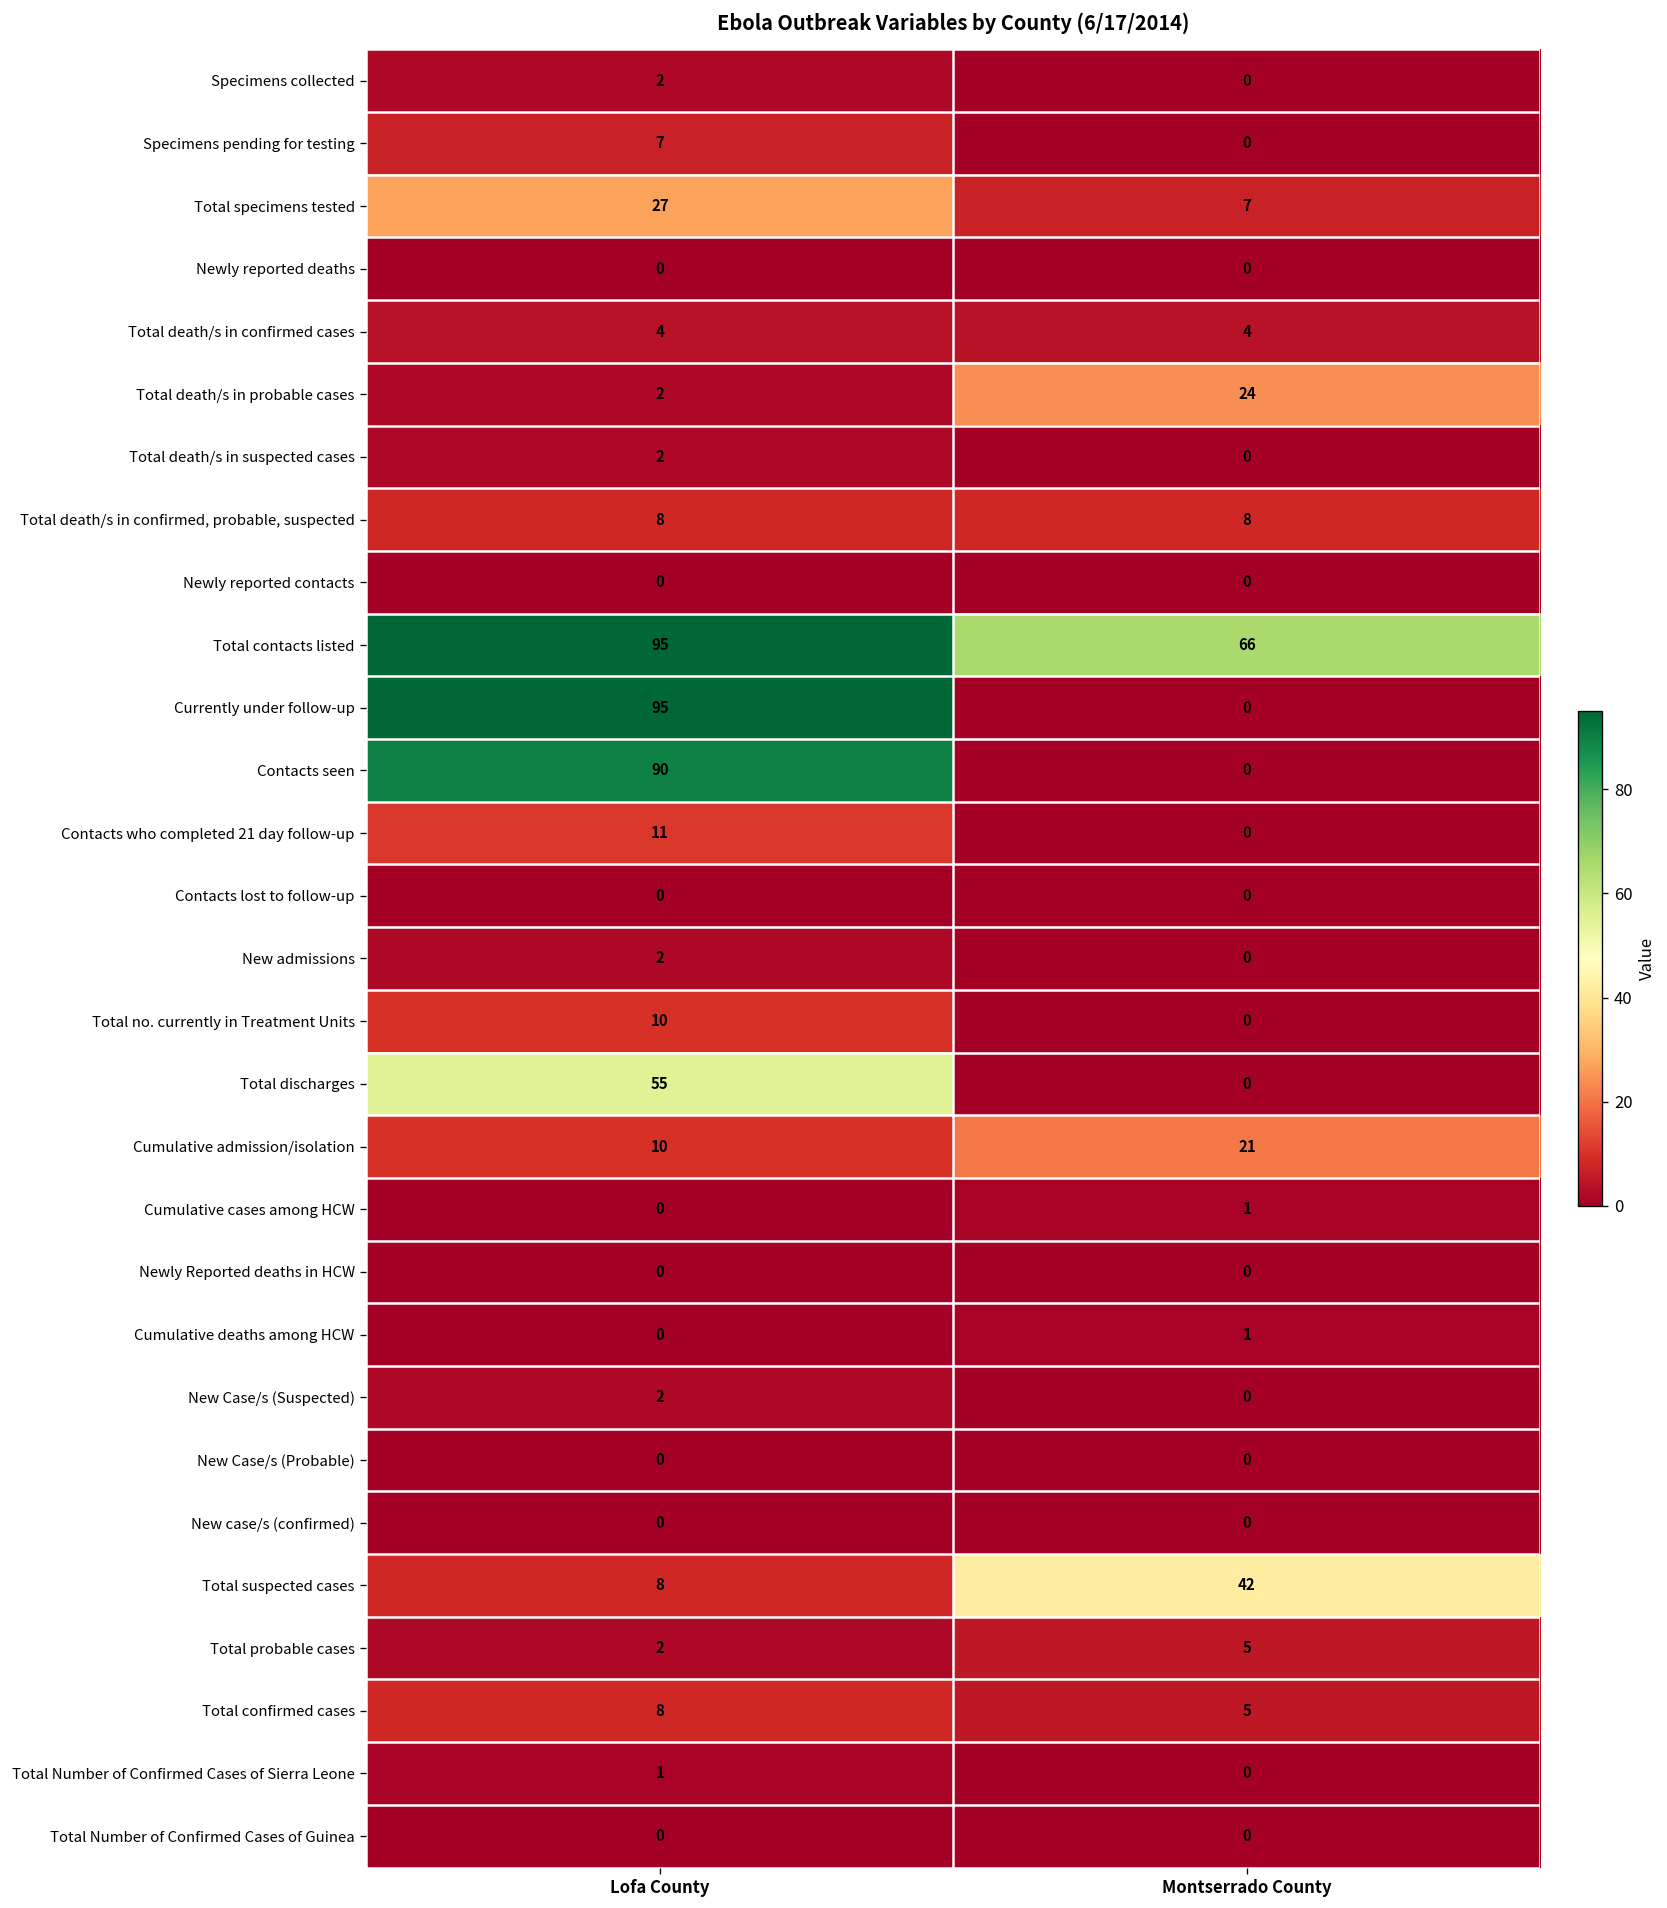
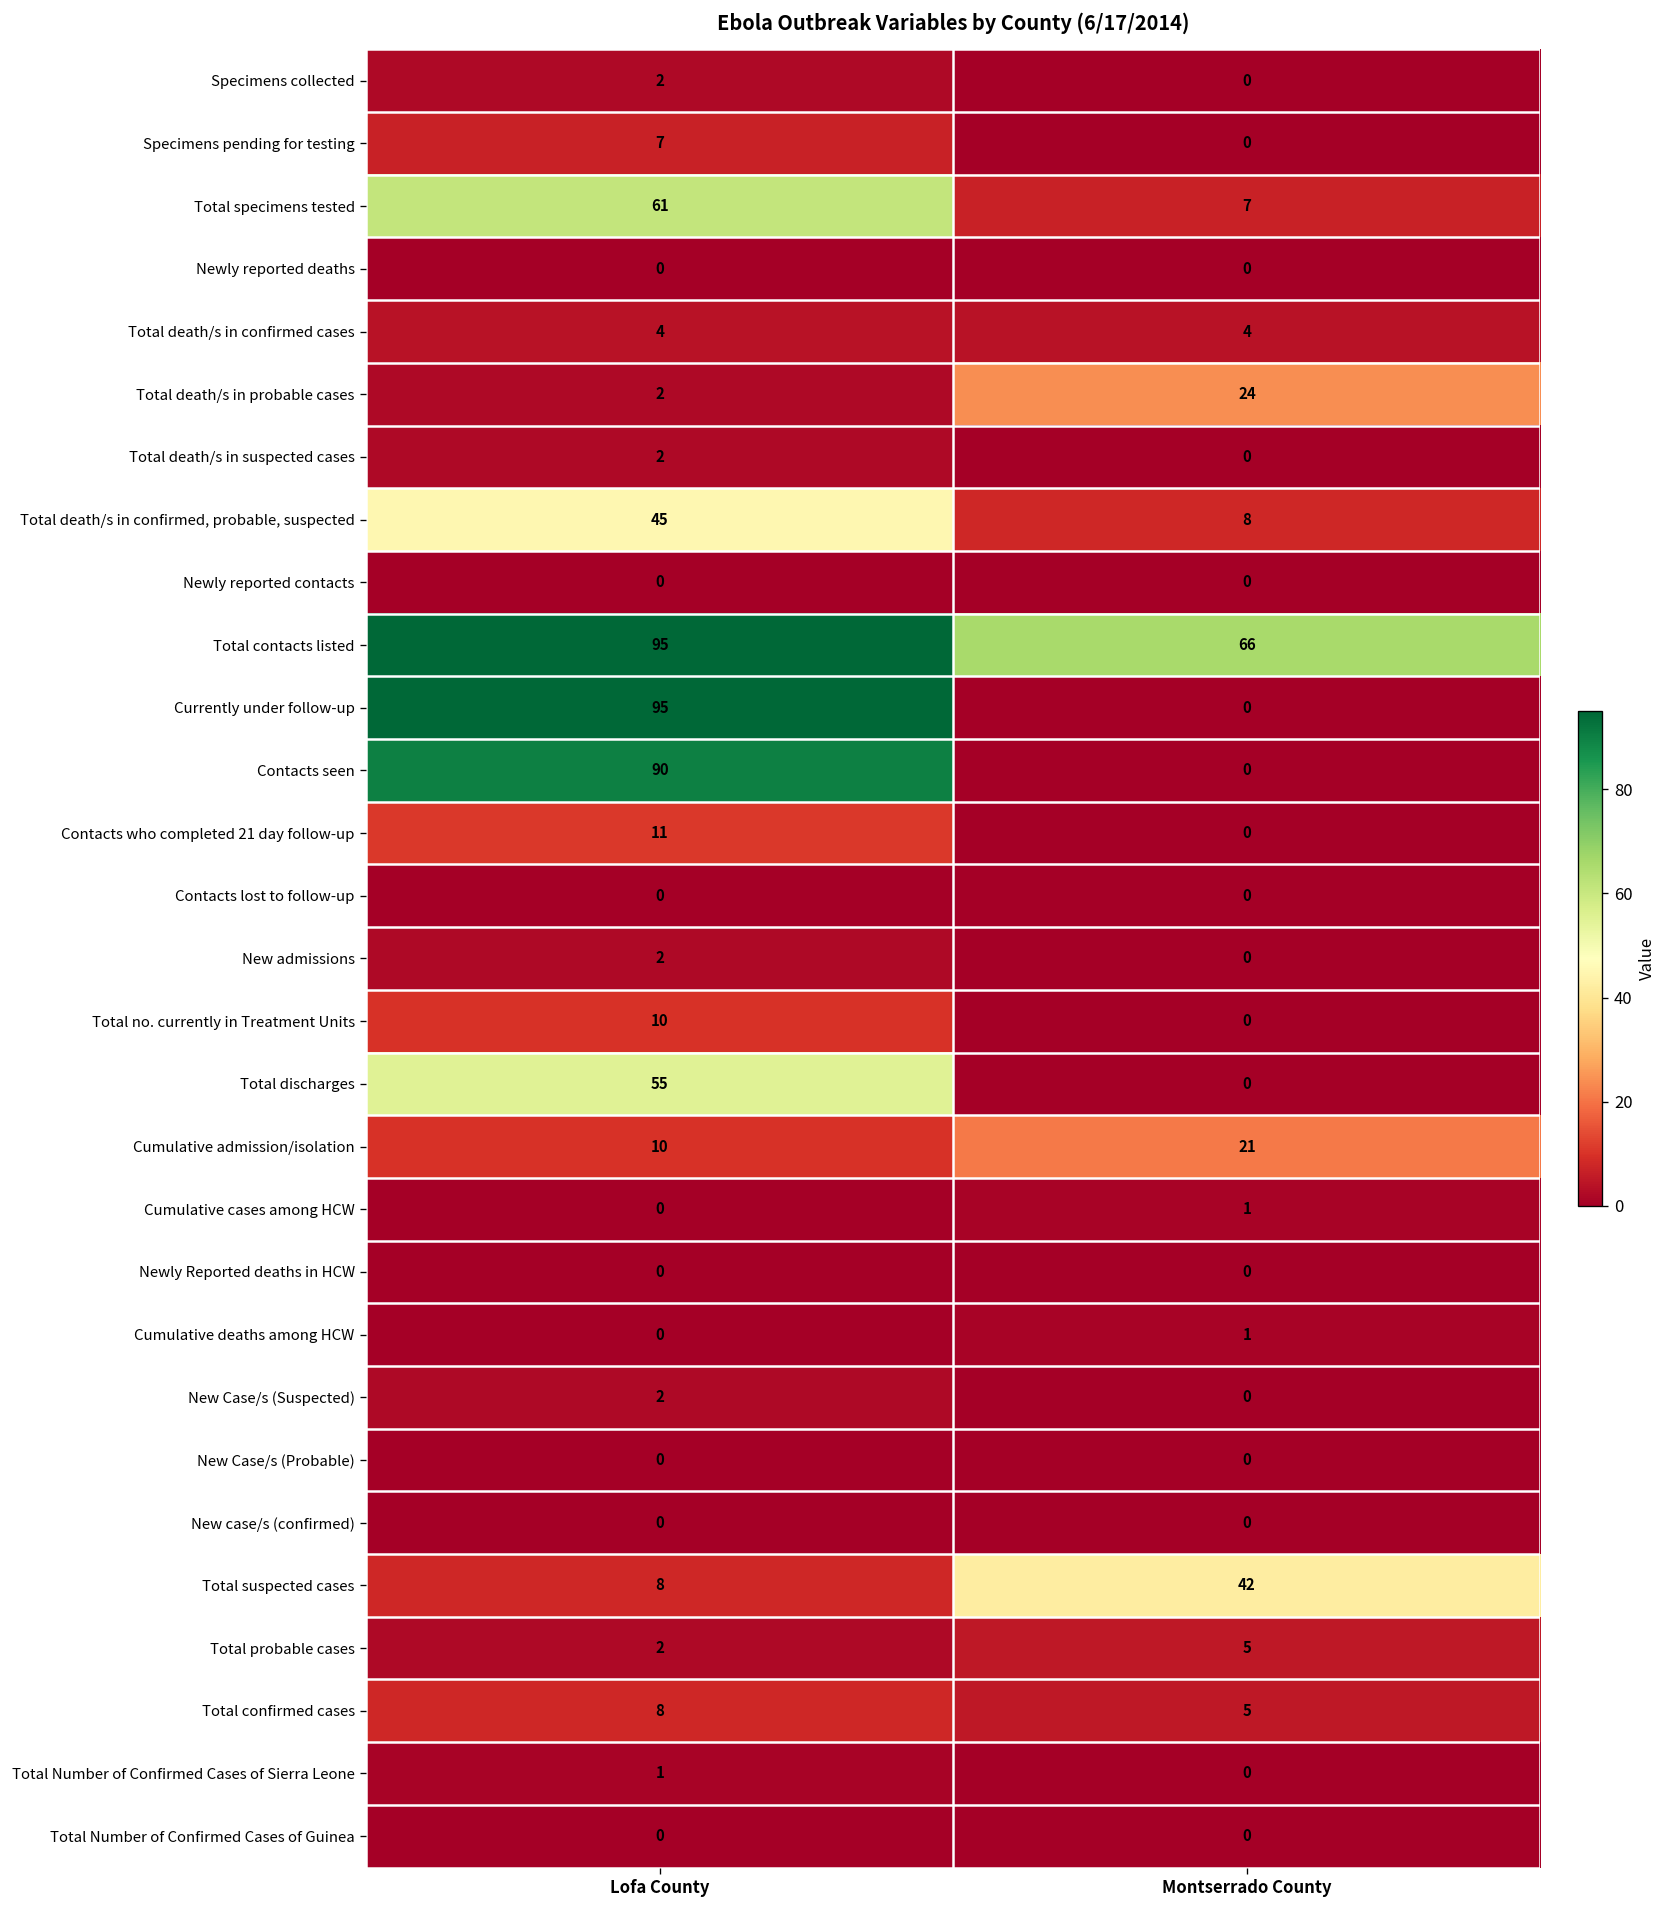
  {
    "Specimens collected": {
      "Lofa County": 2,
      "Montserrado County": 0
    },
    "Specimens pending for testing": {
      "Lofa County": 7,
      "Montserrado County": 0
    },
    "Total specimens tested": {
-     "Lofa County": 27,
+     "Lofa County": 61,
      "Montserrado County": 7
    },
    "Newly reported deaths": {
      "Lofa County": 0,
      "Montserrado County": 0
    },
    "Total death/s in confirmed cases": {
      "Lofa County": 4,
      "Montserrado County": 4
    },
    "Total death/s in probable cases": {
      "Lofa County": 2,
      "Montserrado County": 24
    },
    "Total death/s in suspected cases": {
      "Lofa County": 2,
      "Montserrado County": 0
    },
    "Total death/s in confirmed, probable, suspected": {
-     "Lofa County": 8,
+     "Lofa County": 45,
      "Montserrado County": 8
    },
    "Newly reported contacts": {
      "Lofa County": 0,
      "Montserrado County": 0
    },
    "Total contacts listed": {
      "Lofa County": 95,
      "Montserrado County": 66
    },
    "Currently under follow-up": {
      "Lofa County": 95,
      "Montserrado County": 0
    },
    "Contacts seen": {
      "Lofa County": 90,
      "Montserrado County": 0
    },
    "Contacts who completed 21 day follow-up": {
      "Lofa County": 11,
      "Montserrado County": 0
    },
    "Contacts lost to follow-up": {
      "Lofa County": 0,
      "Montserrado County": 0
    },
    "New admissions": {
      "Lofa County": 2,
      "Montserrado County": 0
    },
    "Total no. currently in Treatment Units": {
      "Lofa County": 10,
      "Montserrado County": 0
    },
    "Total discharges": {
      "Lofa County": 55,
      "Montserrado County": 0
    },
    "Cumulative admission/isolation": {
      "Lofa County": 10,
      "Montserrado County": 21
    },
    "Cumulative cases among HCW": {
      "Lofa County": 0,
      "Montserrado County": 1
    },
    "Newly Reported deaths in HCW": {
      "Lofa County": 0,
      "Montserrado County": 0
    },
    "Cumulative deaths among HCW": {
      "Lofa County": 0,
      "Montserrado County": 1
    },
    "New Case/s (Suspected)": {
      "Lofa County": 2,
      "Montserrado County": 0
    },
    "New Case/s (Probable)": {
      "Lofa County": 0,
      "Montserrado County": 0
    },
    "New case/s (confirmed)": {
      "Lofa County": 0,
      "Montserrado County": 0
    },
    "Total suspected cases": {
      "Lofa County": 8,
      "Montserrado County": 42
    },
    "Total probable cases": {
      "Lofa County": 2,
      "Montserrado County": 5
    },
    "Total confirmed cases": {
      "Lofa County": 8,
      "Montserrado County": 5
    },
    "Total Number of Confirmed Cases of Sierra Leone": {
      "Lofa County": 1,
      "Montserrado County": 0
    },
    "Total Number of Confirmed Cases of Guinea": {
      "Lofa County": 0,
      "Montserrado County": 0
    }
  }
